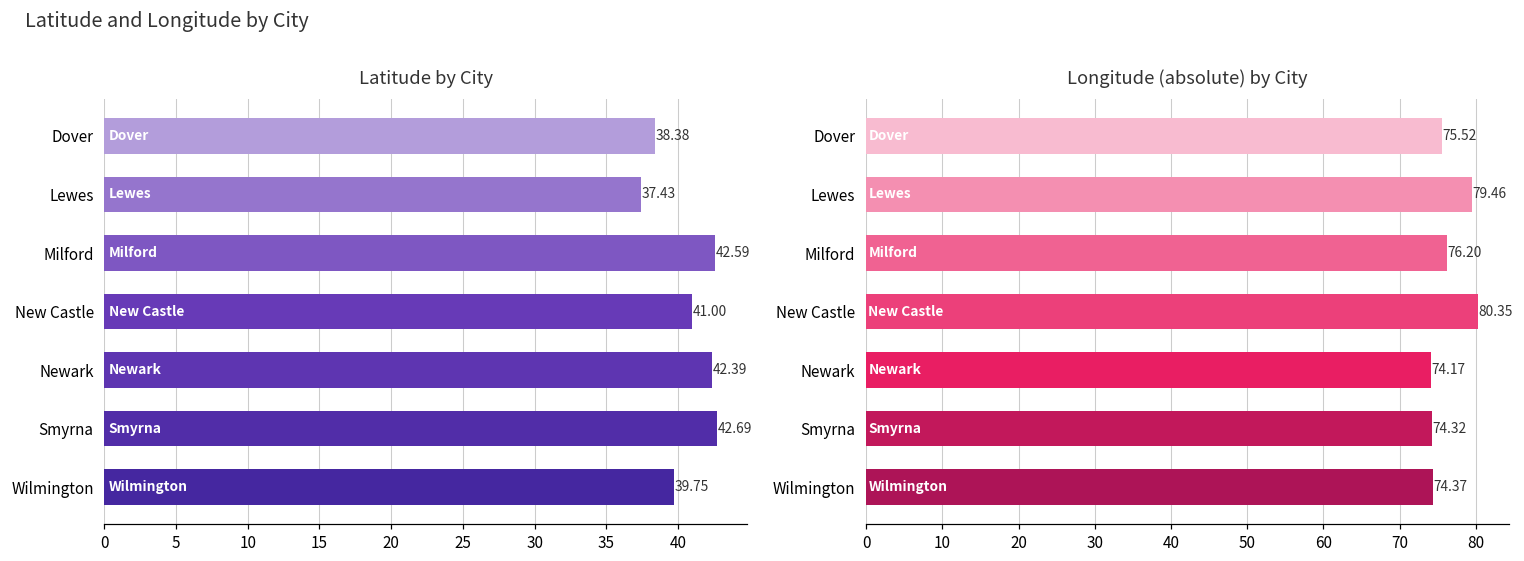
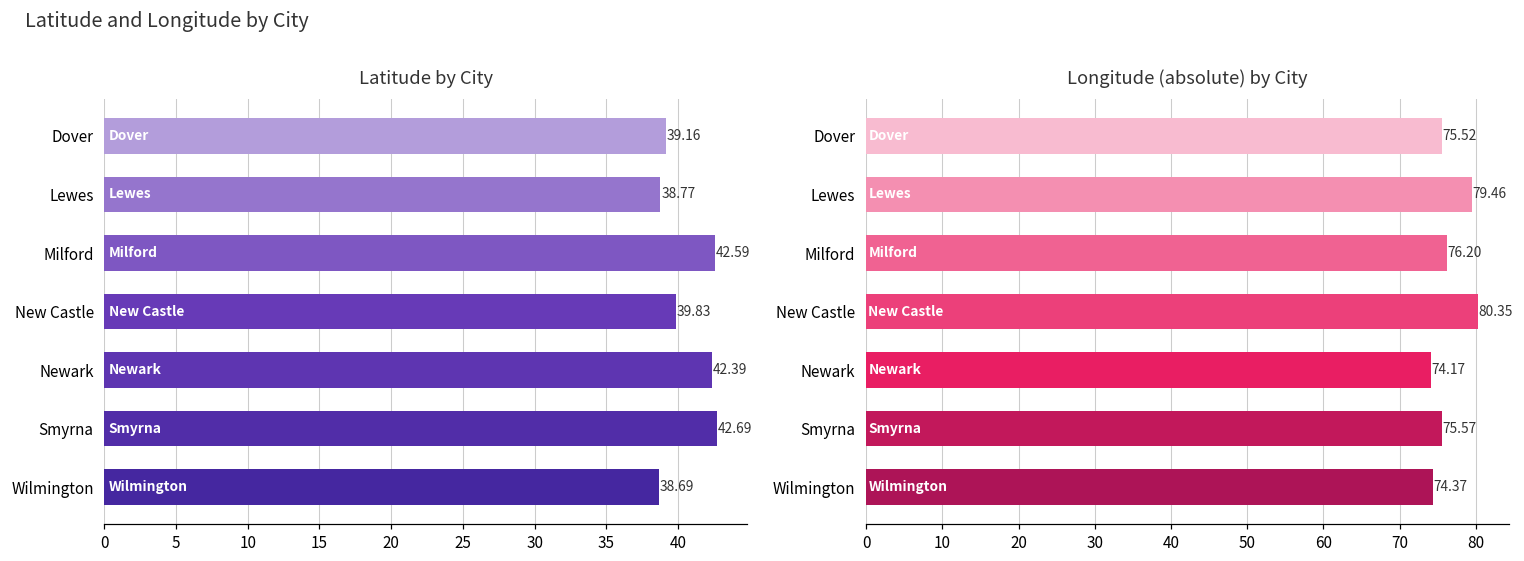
  {
    "Latitude by City": {
-     "Dover": 38.38,
-     "Lewes": 37.43,
+     "Dover": 39.16,
+     "Lewes": 38.77,
      "Milford": 42.59,
-     "New Castle": 41.00,
+     "New Castle": 39.83,
      "Newark": 42.39,
      "Smyrna": 42.69,
-     "Wilmington": 39.75
+     "Wilmington": 38.69
    },
    "Longitude (absolute) by City": {
      "Dover": 75.52,
      "Lewes": 79.46,
      "Milford": 76.20,
      "New Castle": 80.35,
      "Newark": 74.17,
-     "Smyrna": 74.32,
+     "Smyrna": 75.57,
      "Wilmington": 74.37
    }
  }
